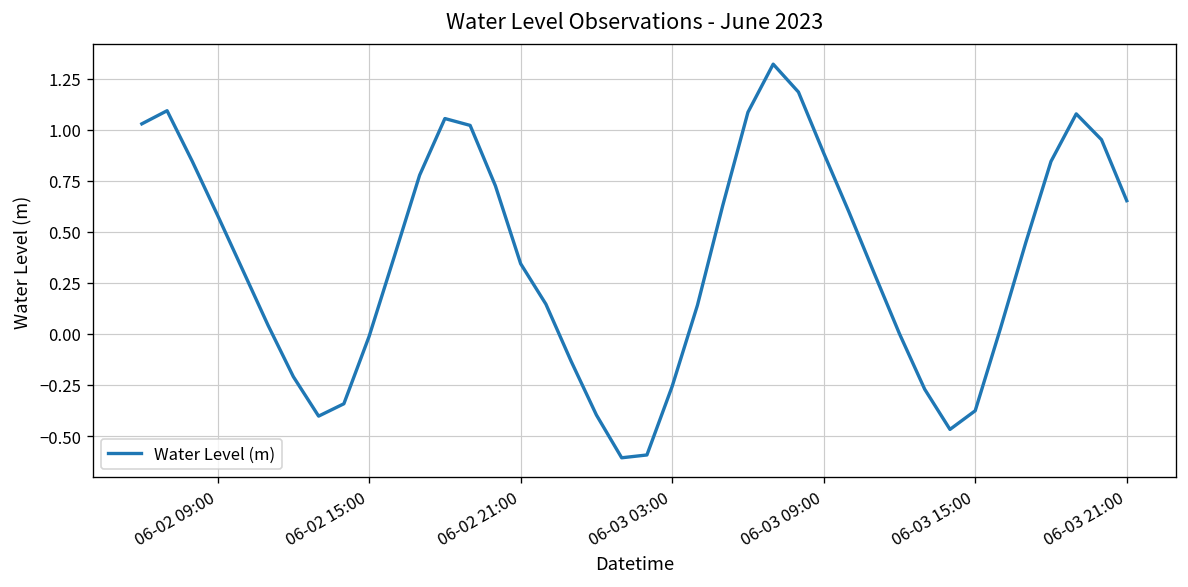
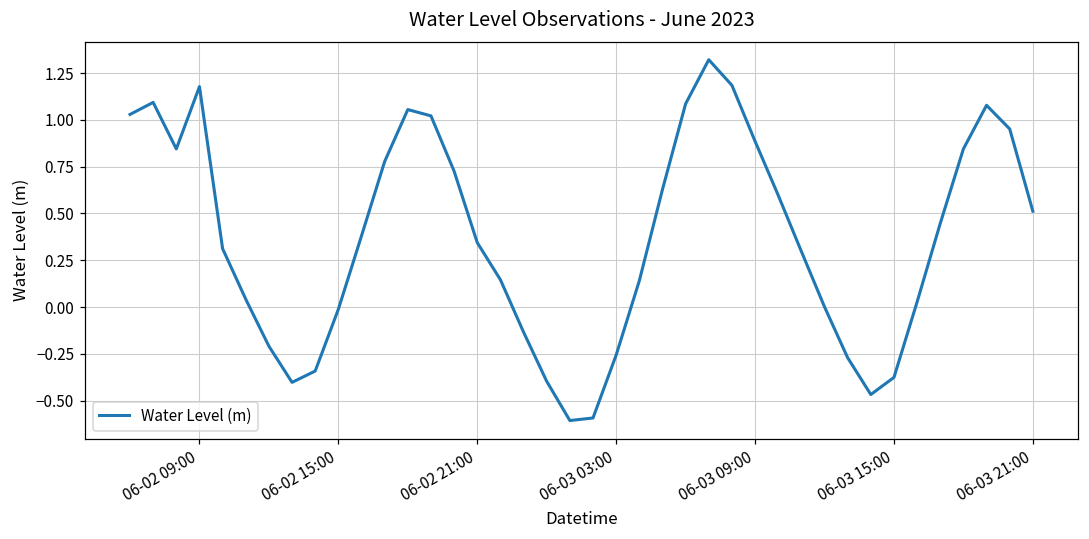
  {
-   "06-02 09:00": 0.58,
+   "06-02 09:00": 1.18,
    "06-02 15:00": -0.01,
    "06-02 21:00": 0.34,
    "06-03 03:00": -0.26,
    "06-03 09:00": 0.89,
    "06-03 15:00": -0.38,
-   "06-03 21:00": 0.65
+   "06-03 21:00": 0.51
  }
